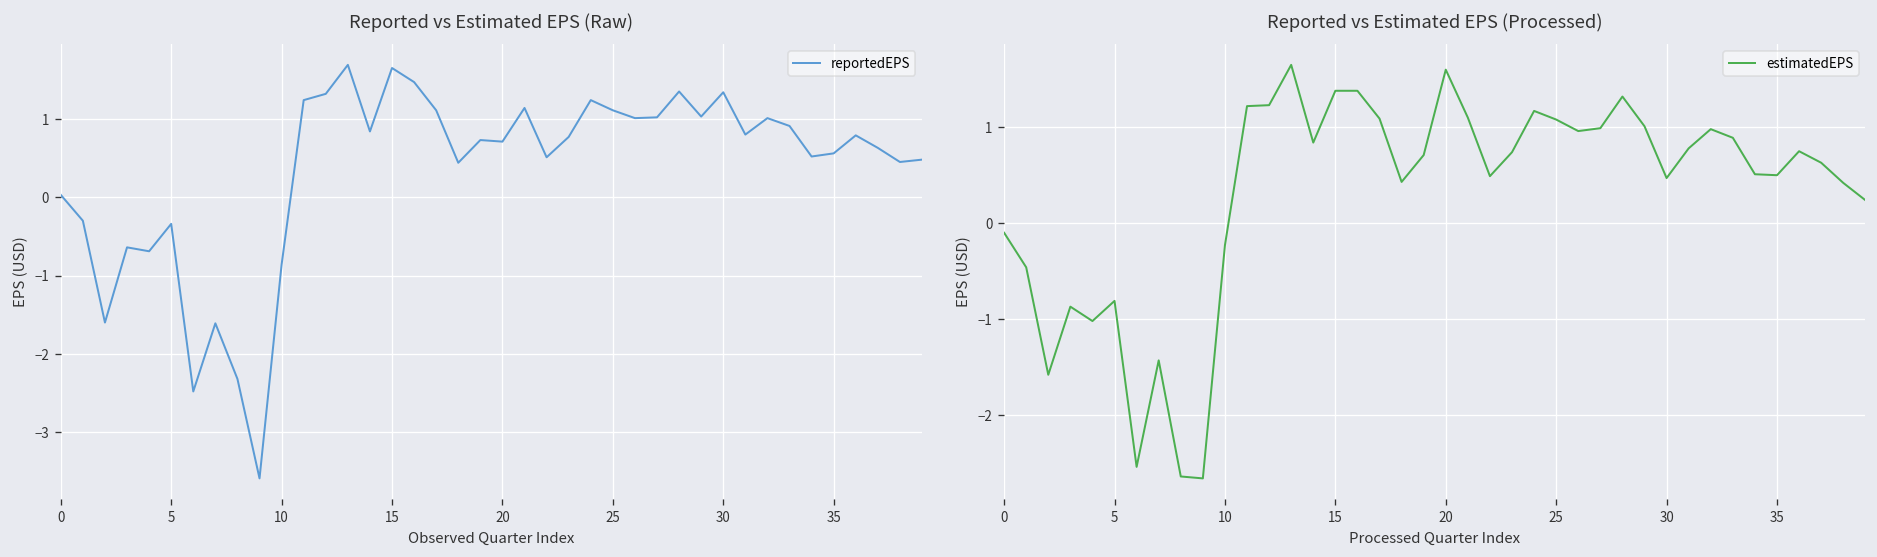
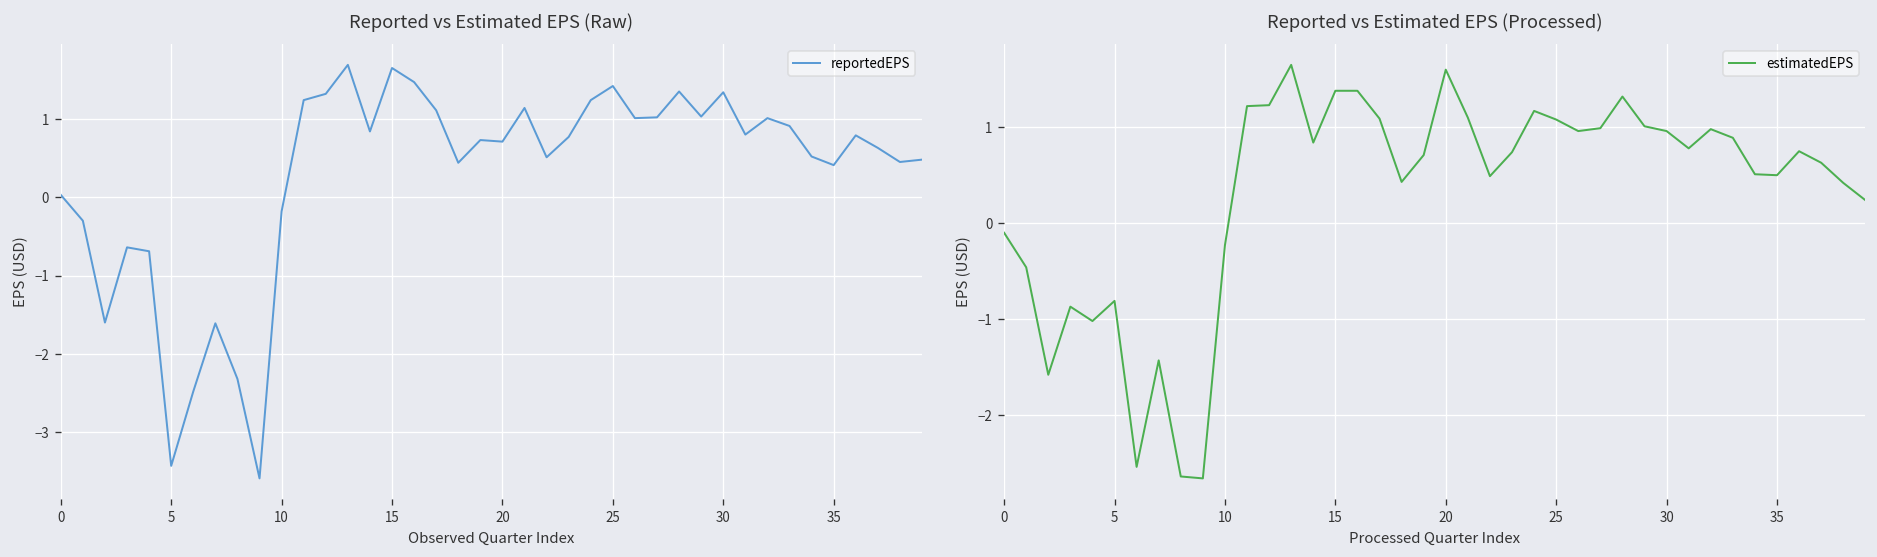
  {
    "Reported vs Estimated EPS (Raw)": {
      "0": 0.0,
-     "5": -0.3,
-     "10": -0.9,
+     "5": -3.4,
+     "10": -0.2,
      "15": 1.7,
      "20": 0.7,
-     "25": 1.1,
+     "25": 1.4,
      "30": 1.3,
-     "35": 0.6
+     "35": 0.4
    },
    "Reported vs Estimated EPS (Processed)": {
      "0": -0.1,
      "5": -0.8,
      "10": -0.2,
      "15": 1.4,
      "20": 1.6,
      "25": 1.1,
-     "30": 0.5,
+     "30": 1.0,
      "35": 0.5
    }
  }
